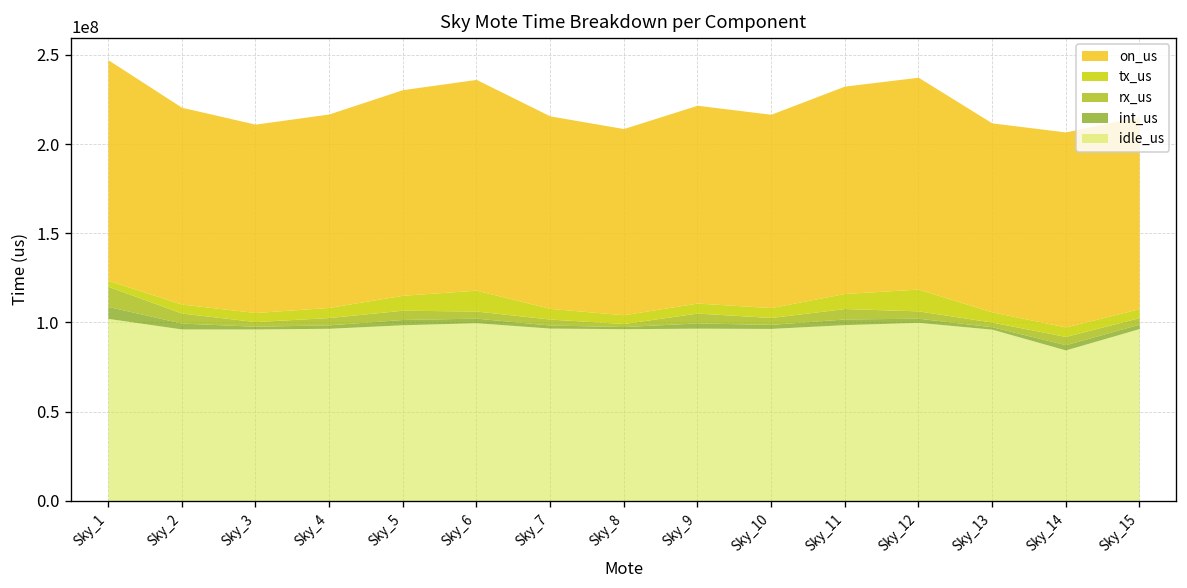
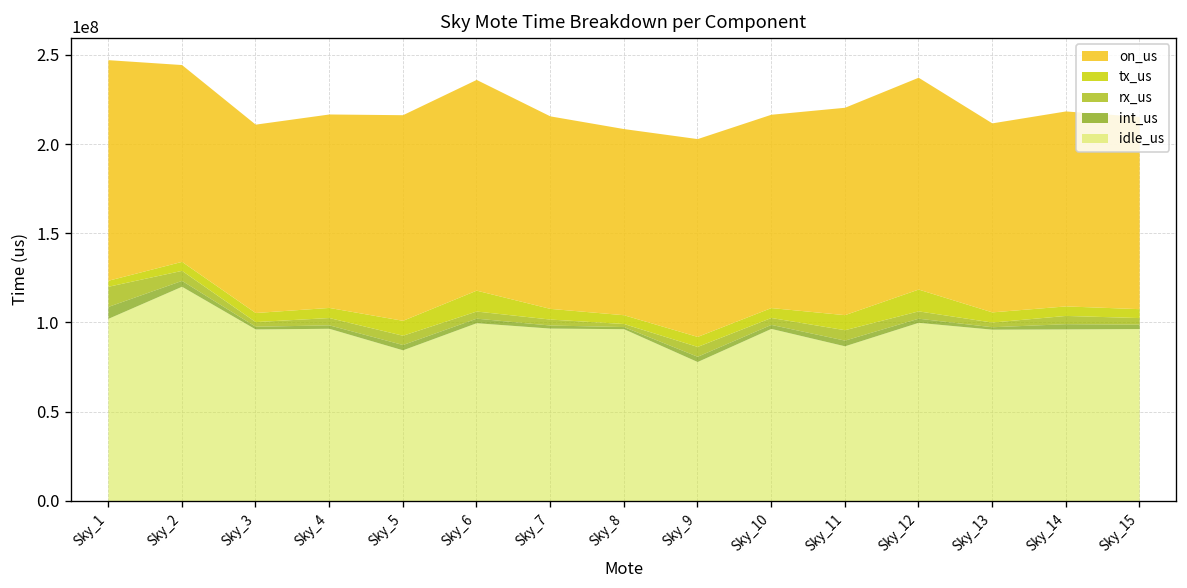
  {
    "idle_us": {
      "Sky_1": 102000000,
-     "Sky_2": 96000000,
+     "Sky_2": 120000000,
      "Sky_4": 97000000,
-     "Sky_5": 99000000,
+     "Sky_5": 85000000,
      "Sky_6": 100000000,
-     "Sky_9": 97000000,
+     "Sky_9": 78000000,
      "Sky_10": 97000000,
-     "Sky_11": 99000000,
+     "Sky_11": 87000000,
      "Sky_12": 100000000,
-     "Sky_14": 85000000,
+     "Sky_14": 96000000,
      "Sky_15": 97000000
    }
  }
